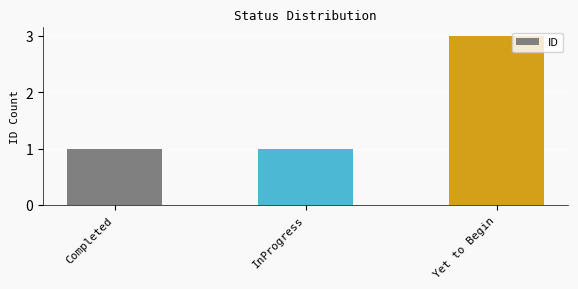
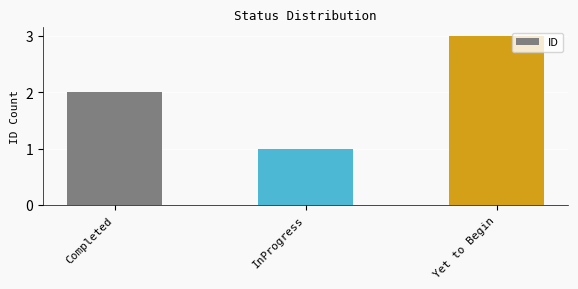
  {
-   "Completed": 1,
+   "Completed": 2,
    "InProgress": 1,
    "Yet to Begin": 3
  }
